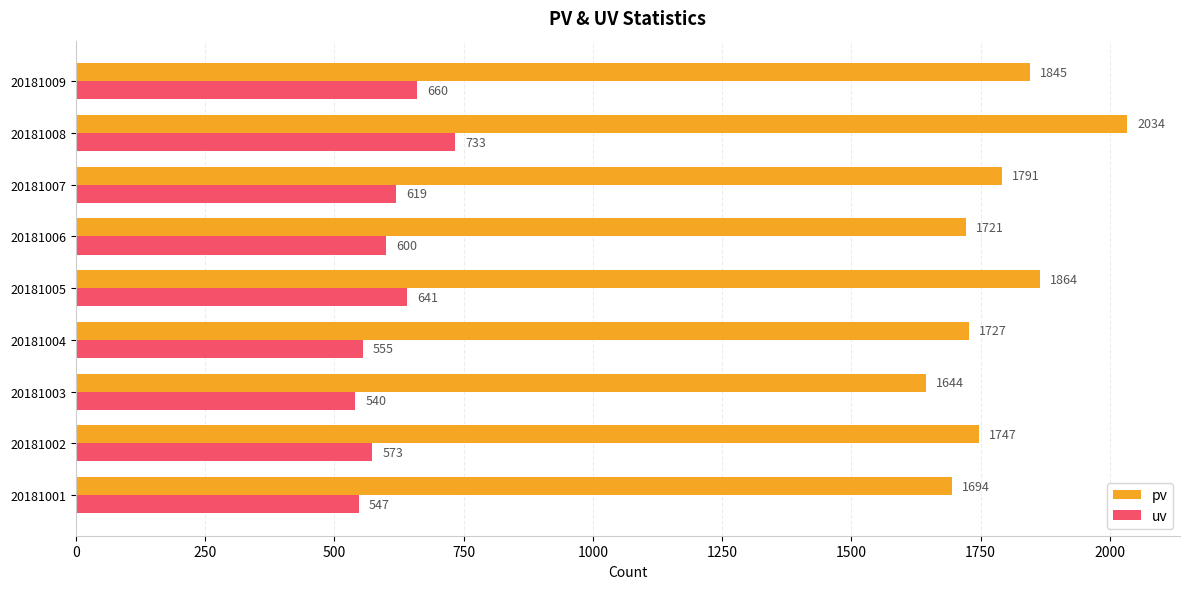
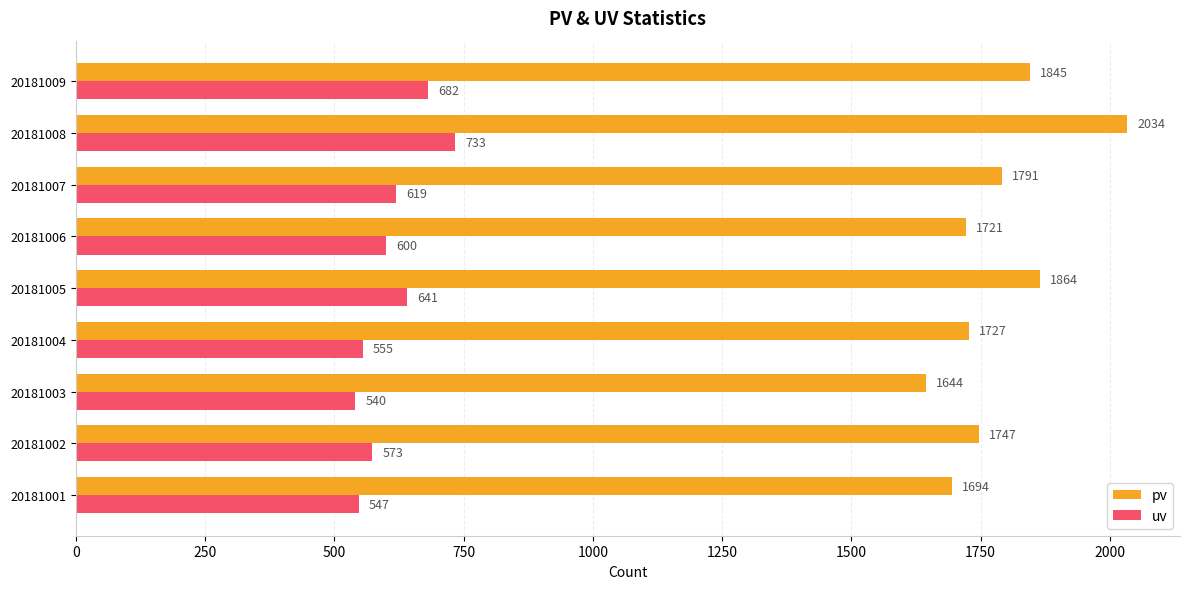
  {
    "pv": {
      "20181009": 1845,
      "20181008": 2034,
      "20181007": 1791,
      "20181006": 1721,
      "20181005": 1864,
      "20181004": 1727,
      "20181003": 1644,
      "20181002": 1747,
      "20181001": 1694
    },
    "uv": {
-     "20181009": 660,
+     "20181009": 682,
      "20181008": 733,
      "20181007": 619,
      "20181006": 600,
      "20181005": 641,
      "20181004": 555,
      "20181003": 540,
      "20181002": 573,
      "20181001": 547
    }
  }
